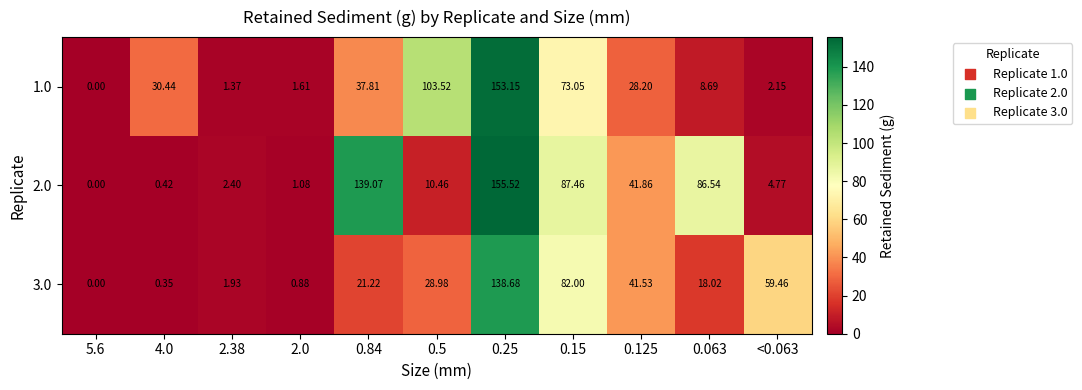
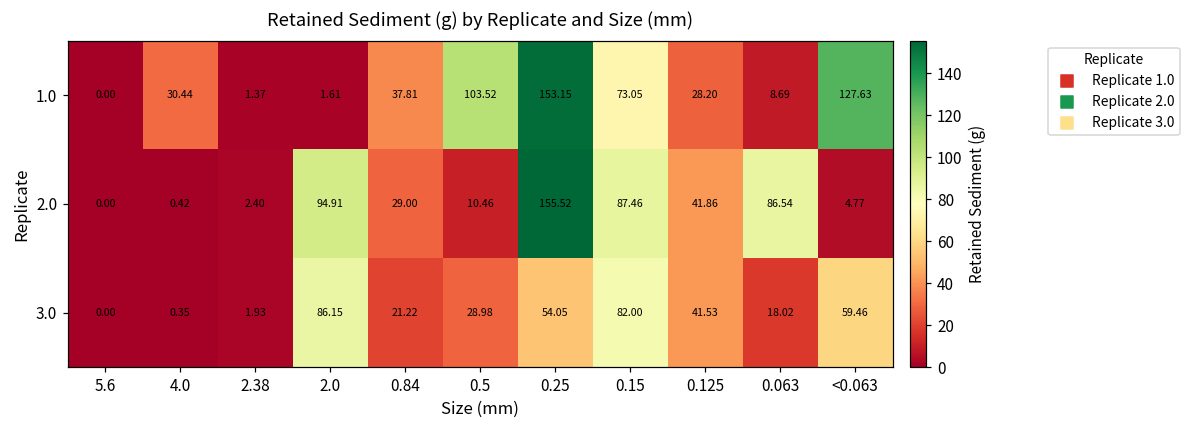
  {
    "1.0": {
      "5.6": 0.00,
      "4.0": 30.44,
      "2.38": 1.37,
      "2.0": 1.61,
      "0.84": 37.81,
      "0.5": 103.52,
      "0.25": 153.15,
      "0.15": 73.05,
      "0.125": 28.20,
      "0.063": 8.69,
-     "<0.063": 2.15
+     "<0.063": 127.63
    },
    "2.0": {
      "5.6": 0.00,
      "4.0": 0.42,
      "2.38": 2.40,
-     "2.0": 1.08,
-     "0.84": 139.07,
+     "2.0": 94.91,
+     "0.84": 29.00,
      "0.5": 10.46,
      "0.25": 155.52,
      "0.15": 87.46,
      "0.125": 41.86,
      "0.063": 86.54,
      "<0.063": 4.77
    },
    "3.0": {
      "5.6": 0.00,
      "4.0": 0.35,
      "2.38": 1.93,
-     "2.0": 0.88,
+     "2.0": 86.15,
      "0.84": 21.22,
      "0.5": 28.98,
-     "0.25": 138.68,
+     "0.25": 54.05,
      "0.15": 82.00,
      "0.125": 41.53,
      "0.063": 18.02,
      "<0.063": 59.46
    }
  }
